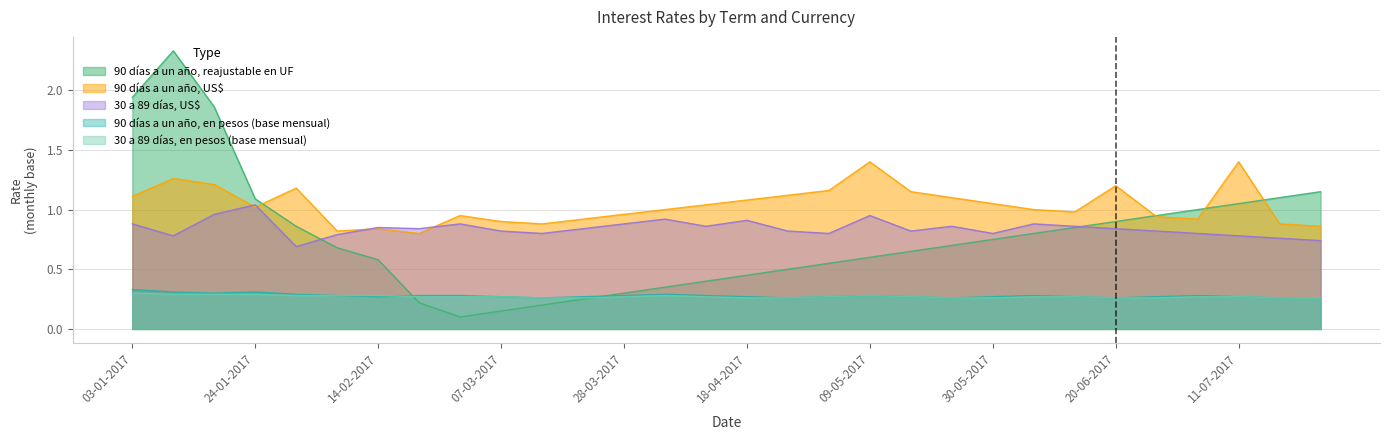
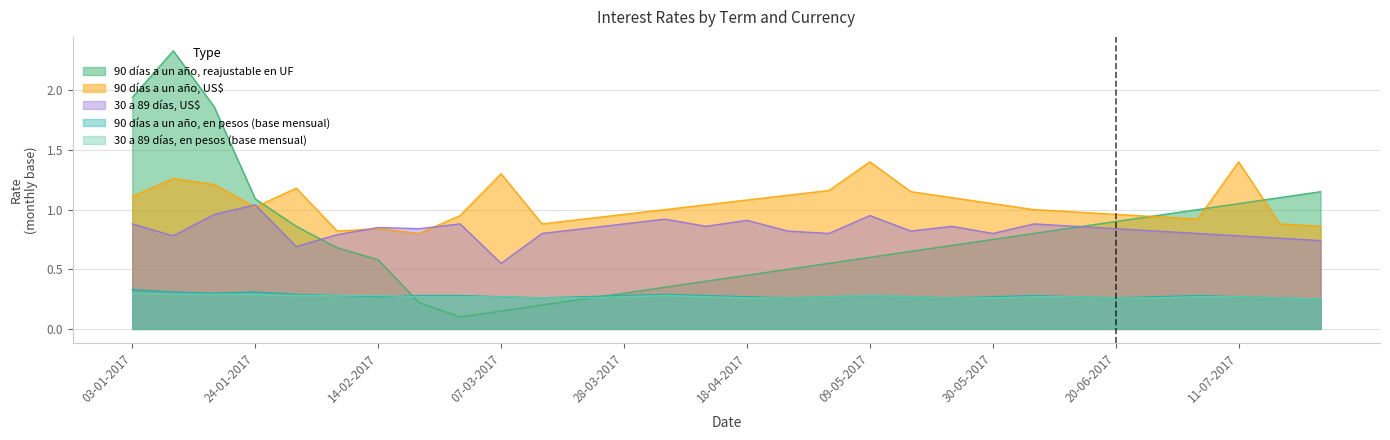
  {
    "90 días a un año, US$": {
      "03-01-2017": 1.11,
-     "07-03-2017": 0.9,
+     "07-03-2017": 1.3,
      "28-03-2017": 0.96,
      "18-04-2017": 1.08,
      "09-05-2017": 1.40,
      "30-05-2017": 1.05,
-     "20-06-2017": 1.20,
+     "20-06-2017": 0.96,
      "11-07-2017": 1.40
    },
    "30 a 89 días, US$": {
      "03-01-2017": 0.88,
-     "07-03-2017": 0.82,
+     "07-03-2017": 0.55,
      "28-03-2017": 0.88,
      "18-04-2017": 0.91,
      "09-05-2017": 0.95,
      "30-05-2017": 0.80,
      "20-06-2017": 0.84,
      "11-07-2017": 0.78
    }
  }
